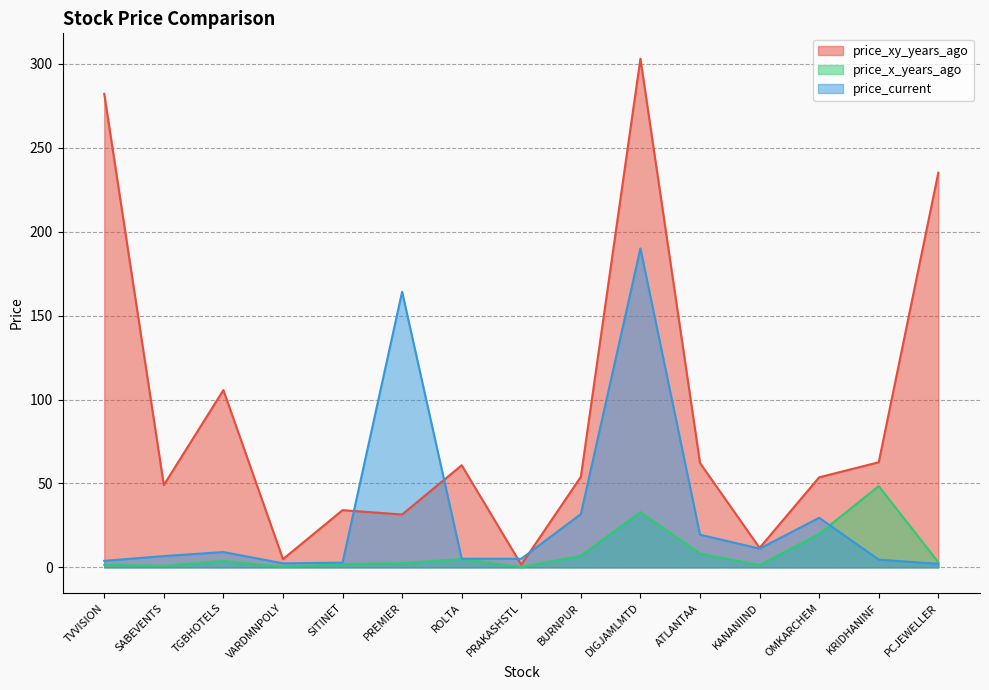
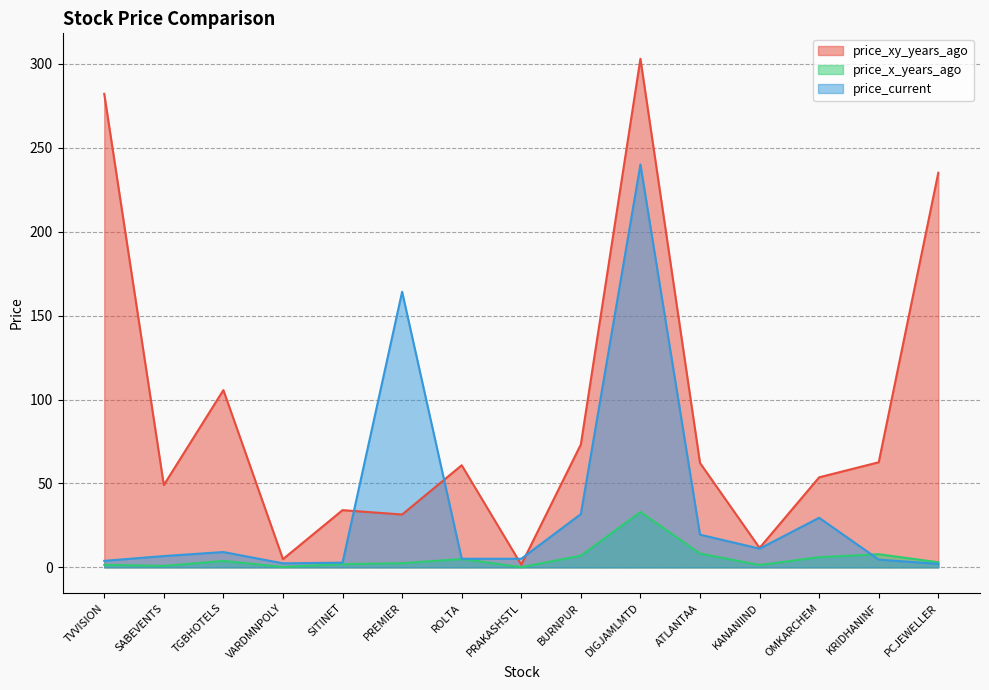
  {
    "price_xy_years_ago": {
      "TVVISION": 282,
      "SABEVENTS": 49,
      "TGBHOTELS": 106,
      "VARDMNPOLY": 5,
      "SITINET": 34,
      "PREMIER": 32,
      "ROLTA": 61,
-     "BURNPUR": 54,
+     "BURNPUR": 73,
      "DIGJAMLMTD": 303,
      "ATLANTAA": 62,
      "OMKARCHEM": 54,
      "KRIDHANINF": 63,
      "PCJEWELLER": 235
    },
    "price_x_years_ago": {
      "TVVISION": 2,
      "SABEVENTS": 1,
      "TGBHOTELS": 4,
      "VARDMNPOLY": 0,
      "PREMIER": 3,
      "BURNPUR": 7,
      "DIGJAMLMTD": 33,
      "ATLANTAA": 8,
      "KANANIIND": 1,
-     "OMKARCHEM": 20,
-     "KRIDHANINF": 48
+     "OMKARCHEM": 6,
+     "KRIDHANINF": 8
    },
    "price_current": {
      "TVVISION": 4,
      "SABEVENTS": 7,
      "TGBHOTELS": 9,
      "VARDMNPOLY": 2,
      "PREMIER": 164,
      "PRAKASHSTL": 5,
      "BURNPUR": 32,
-     "DIGJAMLMTD": 190,
+     "DIGJAMLMTD": 240,
      "ATLANTAA": 20,
      "OMKARCHEM": 30,
      "KRIDHANINF": 5
    }
  }
